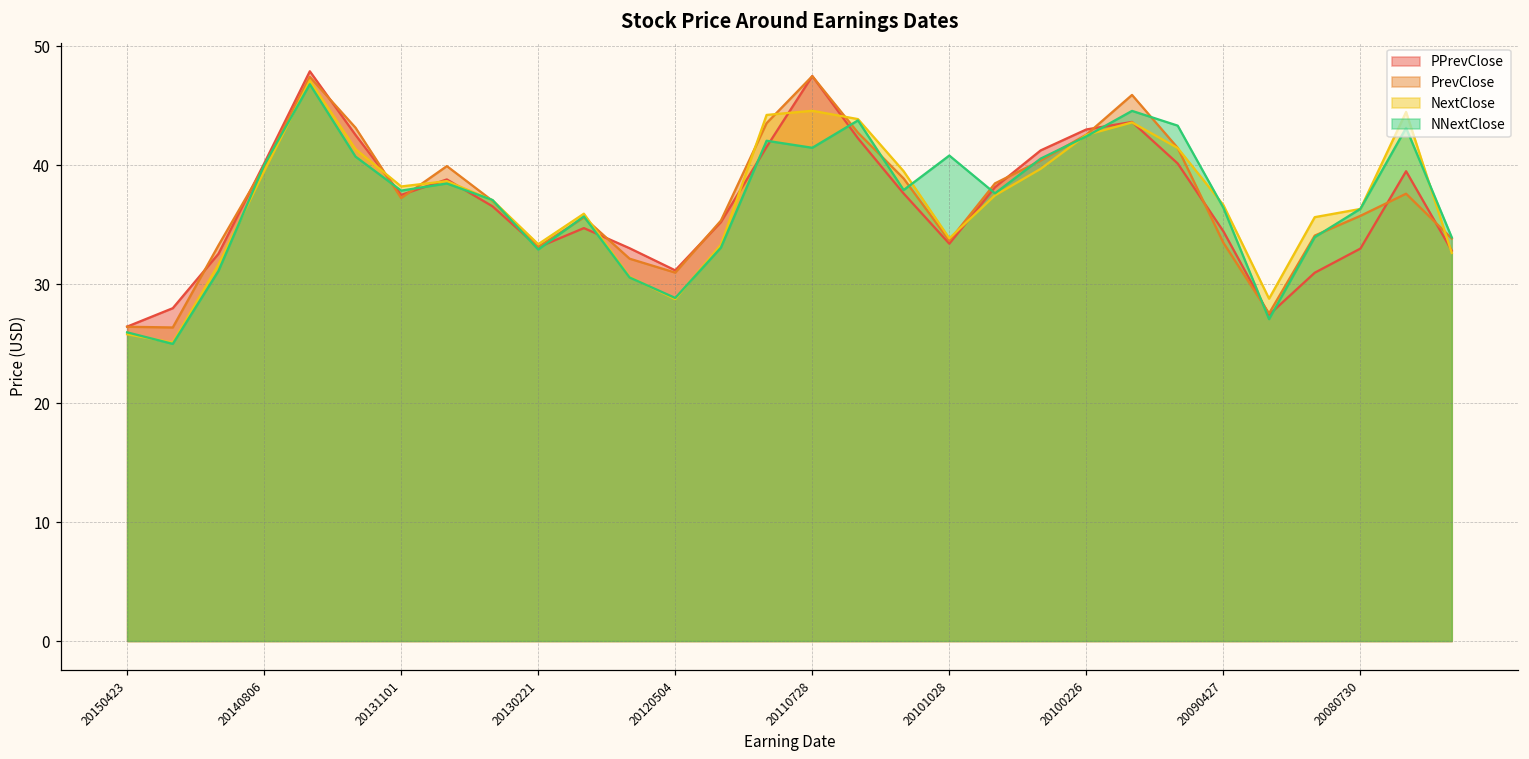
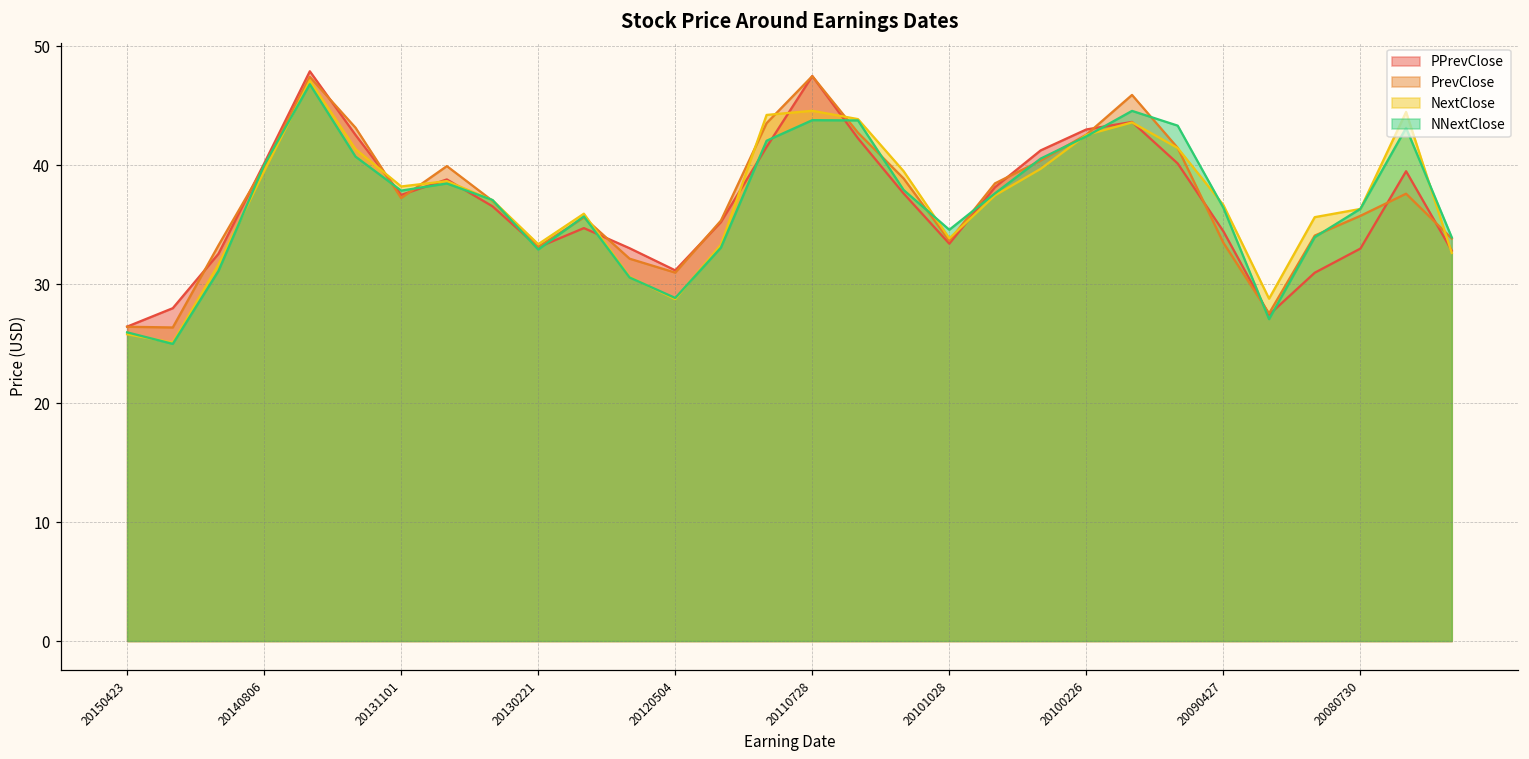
  {
    "NNextClose": {
      "20131101": 37.8,
-     "20110728": 41.5,
-     "20101028": 40.8
+     "20110728": 43.8,
+     "20101028": 34.6
    }
  }
